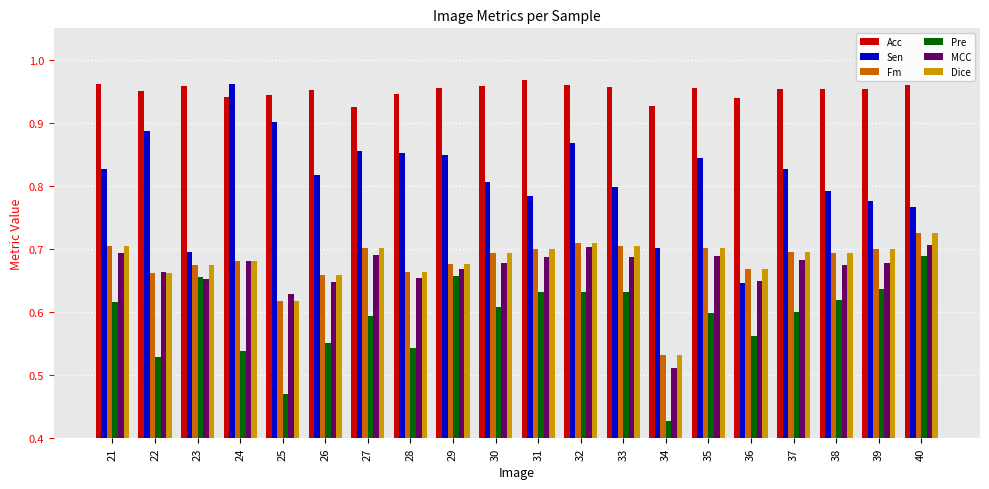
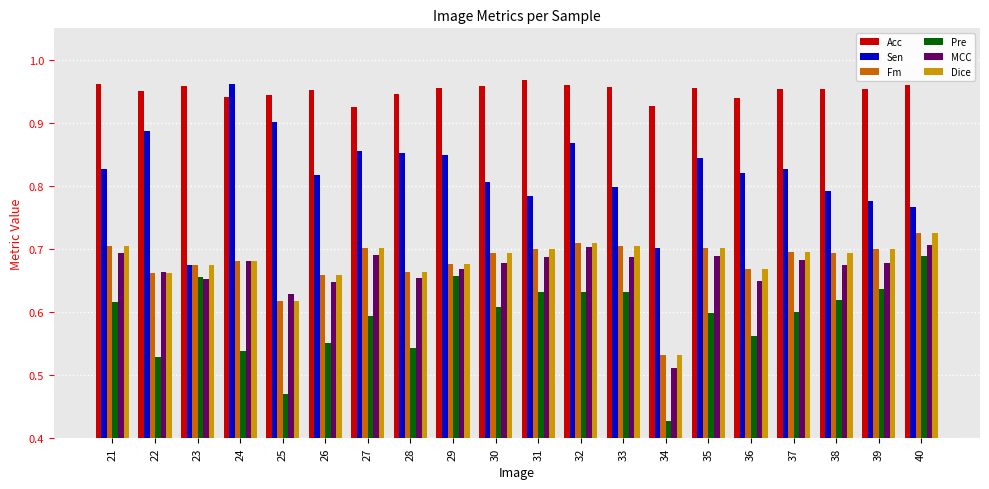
  {
    "Acc": {
      "21": 0.96,
      "22": 0.95,
      "23": 0.96,
      "24": 0.94,
      "25": 0.94,
      "26": 0.95,
      "27": 0.92,
      "28": 0.95,
      "29": 0.95,
      "30": 0.96,
      "31": 0.97,
      "32": 0.96,
      "33": 0.96,
      "34": 0.93,
      "35": 0.96,
      "36": 0.94,
      "37": 0.95,
      "38": 0.95,
      "39": 0.95,
      "40": 0.96
    },
    "Sen": {
      "21": 0.83,
      "22": 0.89,
-     "23": 0.70,
+     "23": 0.67,
      "24": 0.96,
      "25": 0.90,
      "26": 0.82,
      "27": 0.85,
      "28": 0.85,
      "29": 0.85,
      "30": 0.81,
      "31": 0.78,
      "32": 0.87,
      "33": 0.80,
      "34": 0.70,
      "35": 0.84,
-     "36": 0.65,
+     "36": 0.82,
      "37": 0.83,
      "38": 0.79,
      "39": 0.78,
      "40": 0.77
    },
    "Pre": {
      "21": 0.62,
      "22": 0.53,
      "23": 0.66,
      "24": 0.54,
      "25": 0.47,
      "26": 0.55,
      "27": 0.59,
      "28": 0.54,
      "29": 0.66,
      "30": 0.61,
      "31": 0.63,
      "32": 0.63,
      "33": 0.63,
      "34": 0.43,
      "35": 0.60,
      "36": 0.56,
      "37": 0.60,
      "38": 0.62,
      "39": 0.64,
      "40": 0.69
    },
    "MCC": {
      "21": 0.69,
      "22": 0.66,
      "23": 0.65,
      "24": 0.68,
      "25": 0.63,
      "26": 0.65,
      "27": 0.69,
      "28": 0.65,
      "29": 0.67,
      "30": 0.68,
      "31": 0.69,
      "32": 0.70,
      "33": 0.69,
      "34": 0.51,
      "35": 0.69,
      "36": 0.65,
      "37": 0.68,
      "38": 0.68,
      "39": 0.68,
      "40": 0.71
    }
  }
